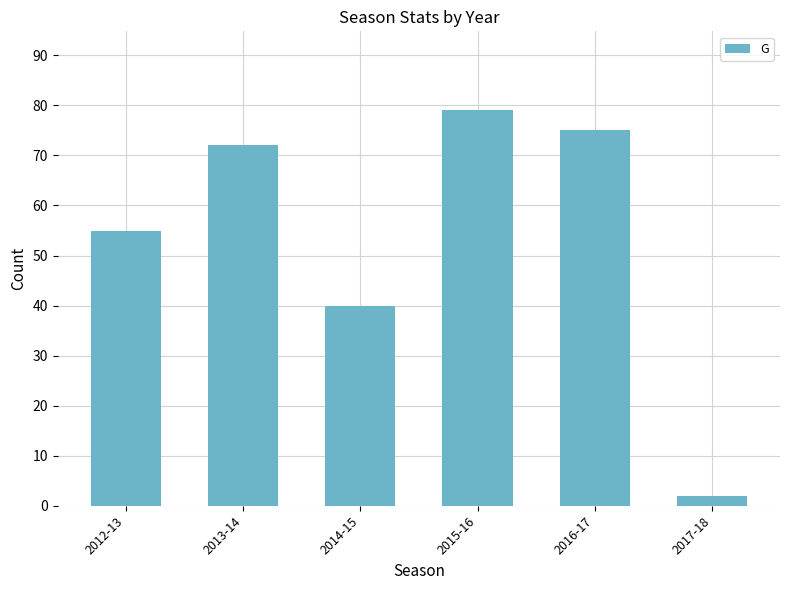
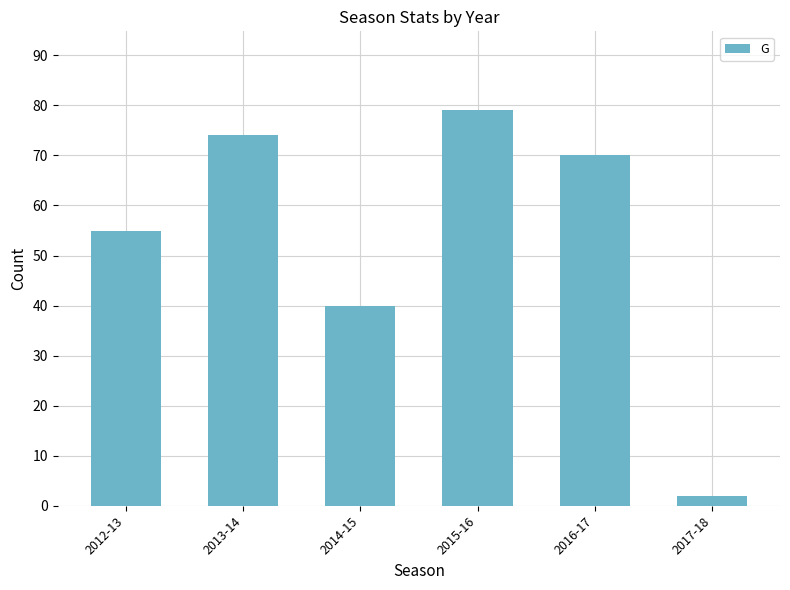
  {
    "2012-13": 55,
-   "2013-14": 72,
+   "2013-14": 74,
    "2014-15": 40,
    "2015-16": 79,
-   "2016-17": 75,
+   "2016-17": 70,
    "2017-18": 2
  }
